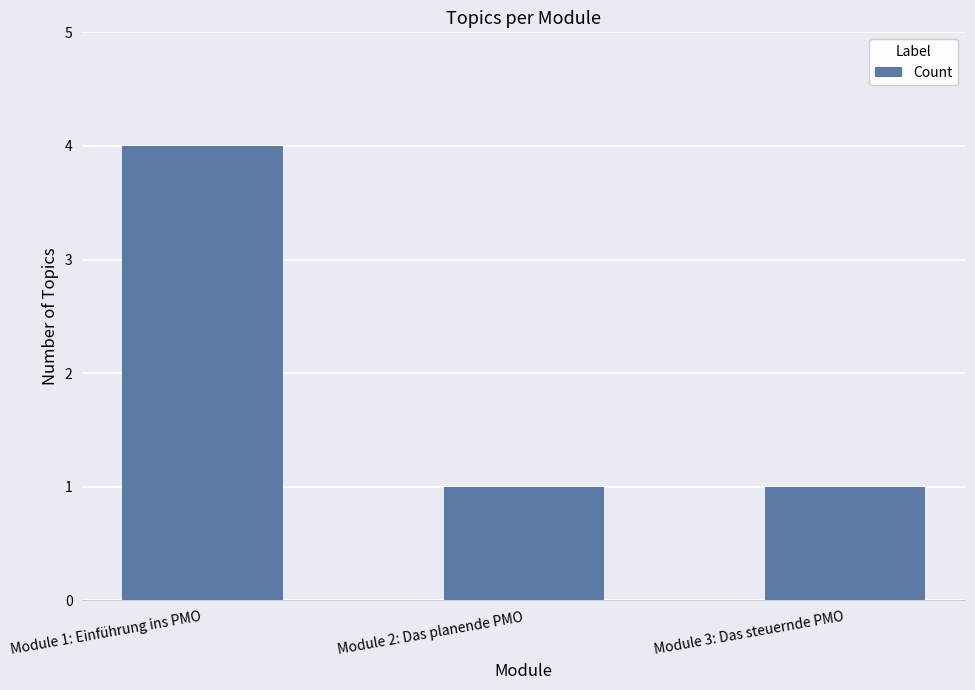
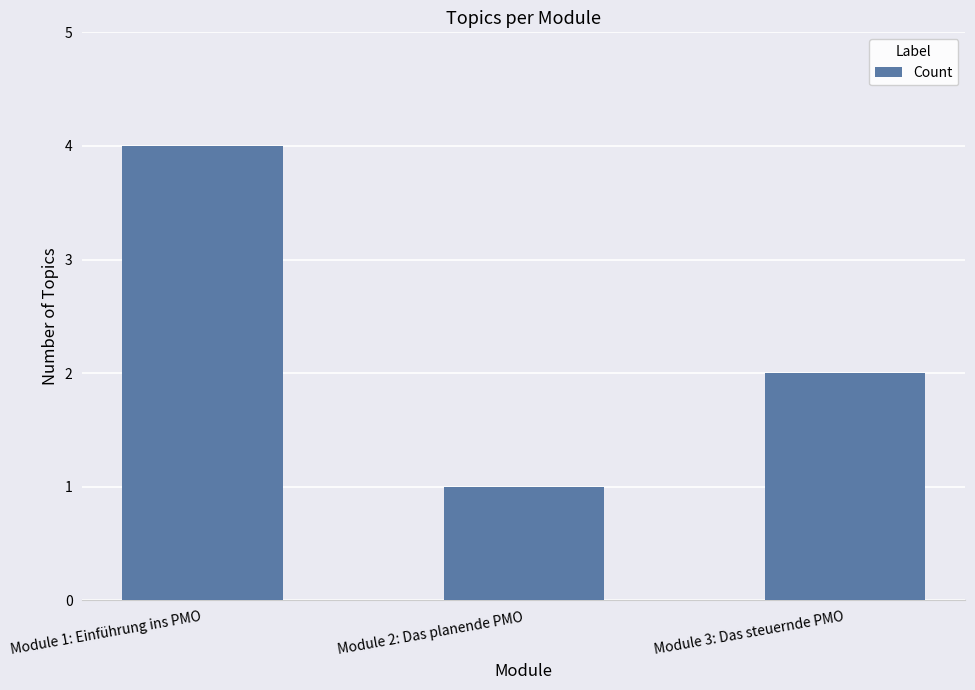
  {
    "Module 1: Einführung ins PMO": 4,
    "Module 2: Das planende PMO": 1,
-   "Module 3: Das steuernde PMO": 1
+   "Module 3: Das steuernde PMO": 2
  }
